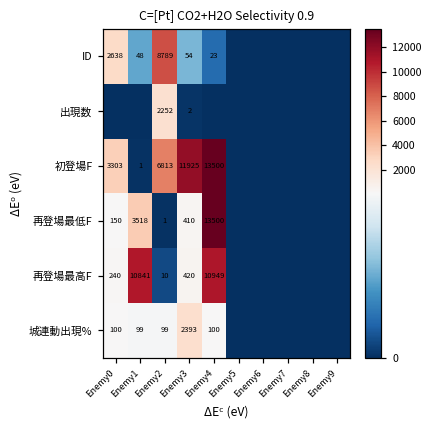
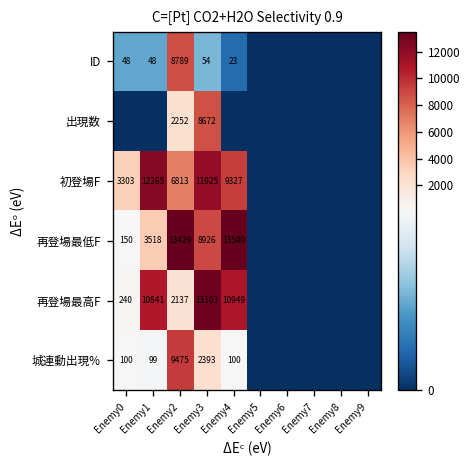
  {
    "ID": {
-     "Enemy0": 2638,
+     "Enemy0": 48,
      "Enemy1": 48,
      "Enemy2": 8789,
      "Enemy3": 54,
      "Enemy4": 23
    },
    "出現数": {
      "Enemy2": 2252,
-     "Enemy3": 2
+     "Enemy3": 8672
    },
    "初登場F": {
      "Enemy0": 3303,
-     "Enemy1": 1,
+     "Enemy1": 12265,
      "Enemy2": 6813,
      "Enemy3": 11925,
-     "Enemy4": 13500
+     "Enemy4": 9327
    },
    "再登場最低F": {
      "Enemy0": 150,
      "Enemy1": 3518,
-     "Enemy2": 1,
-     "Enemy3": 410,
+     "Enemy2": 13429,
+     "Enemy3": 8926,
      "Enemy4": 13500
    },
    "再登場最高F": {
      "Enemy0": 240,
      "Enemy1": 10841,
-     "Enemy2": 10,
-     "Enemy3": 420,
+     "Enemy2": 2137,
+     "Enemy3": 13103,
      "Enemy4": 10949
    },
    "城連動出現%": {
      "Enemy0": 100,
      "Enemy1": 99,
-     "Enemy2": 99,
+     "Enemy2": 9475,
      "Enemy3": 2393,
      "Enemy4": 100
    }
  }
